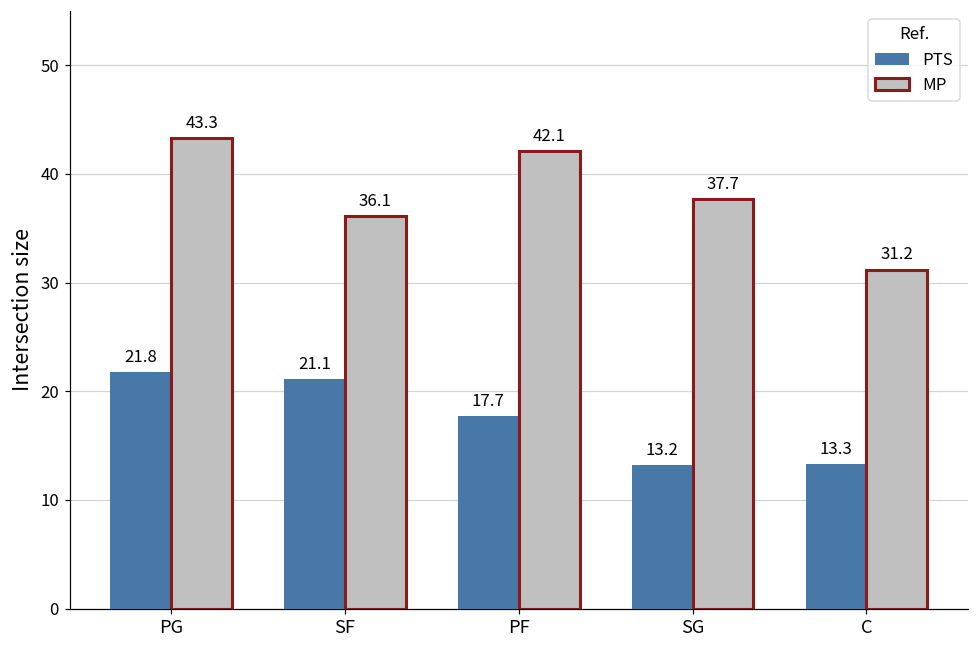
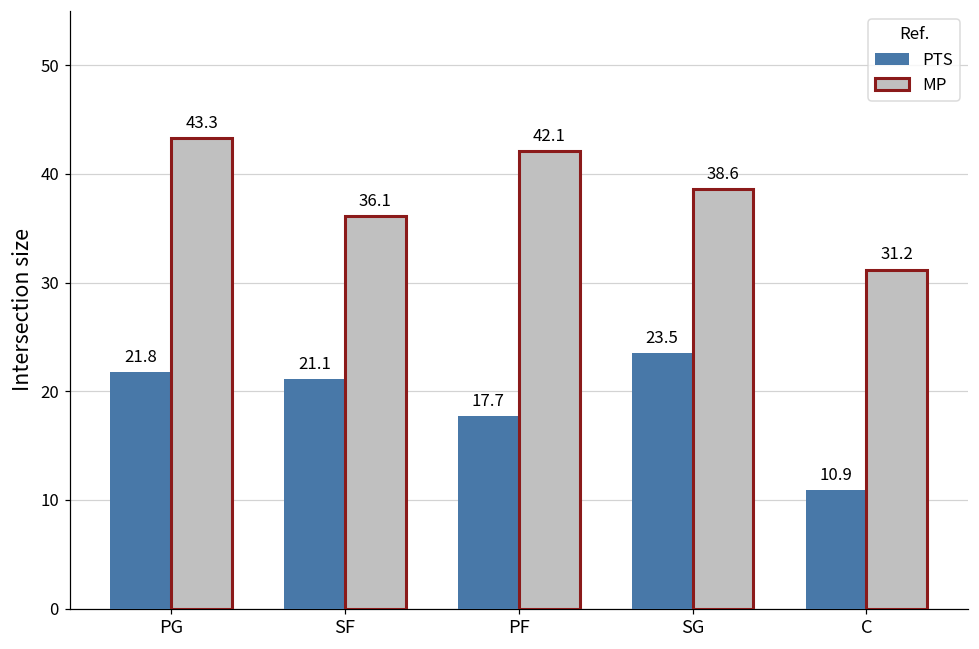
  {
    "PTS": {
      "PG": 21.8,
      "SF": 21.1,
      "PF": 17.7,
-     "SG": 13.2,
-     "C": 13.3
+     "SG": 23.5,
+     "C": 10.9
    },
    "MP": {
      "PG": 43.3,
      "SF": 36.1,
      "PF": 42.1,
-     "SG": 37.7,
+     "SG": 38.6,
      "C": 31.2
    }
  }
